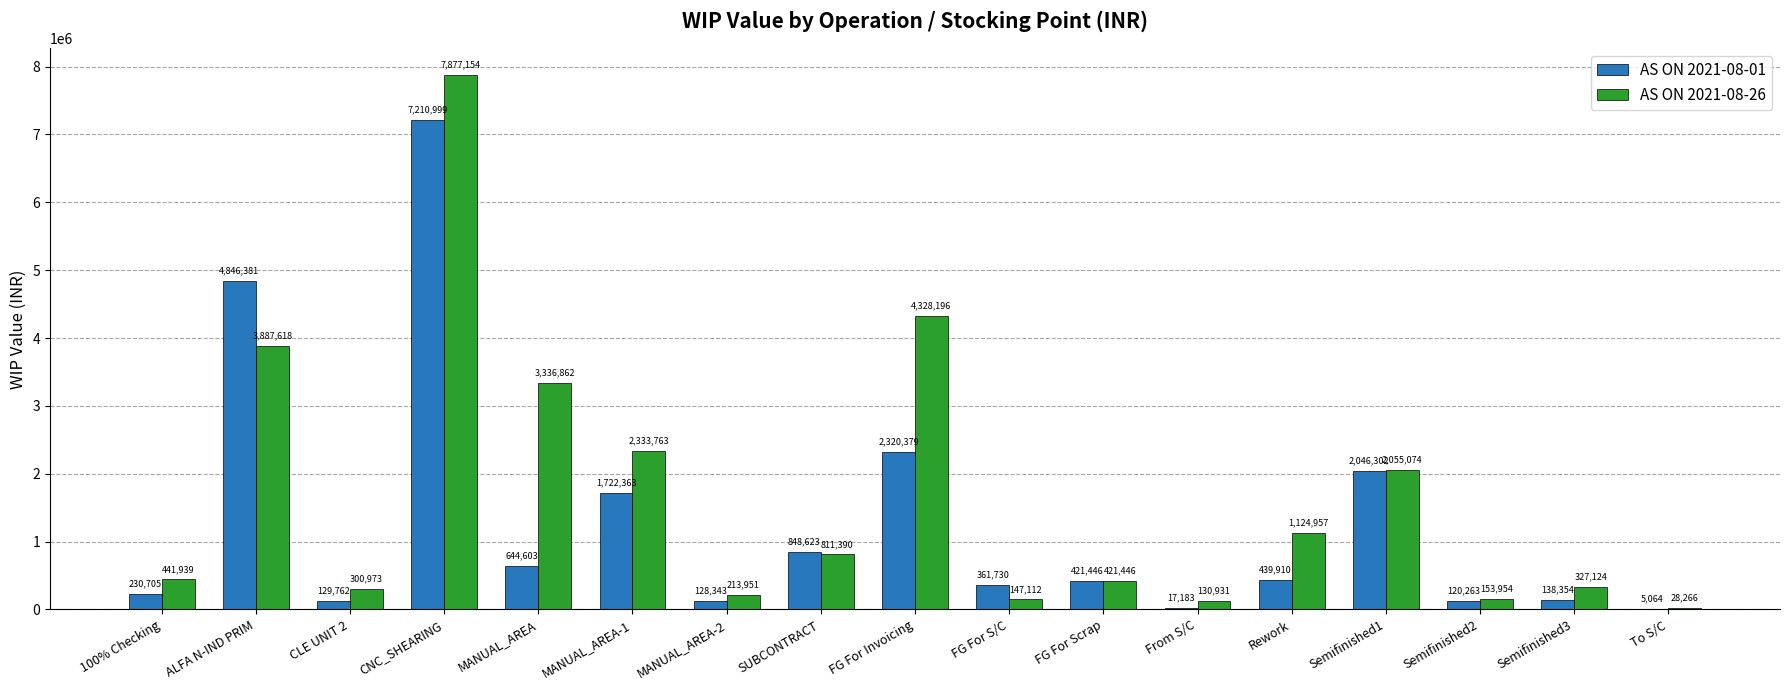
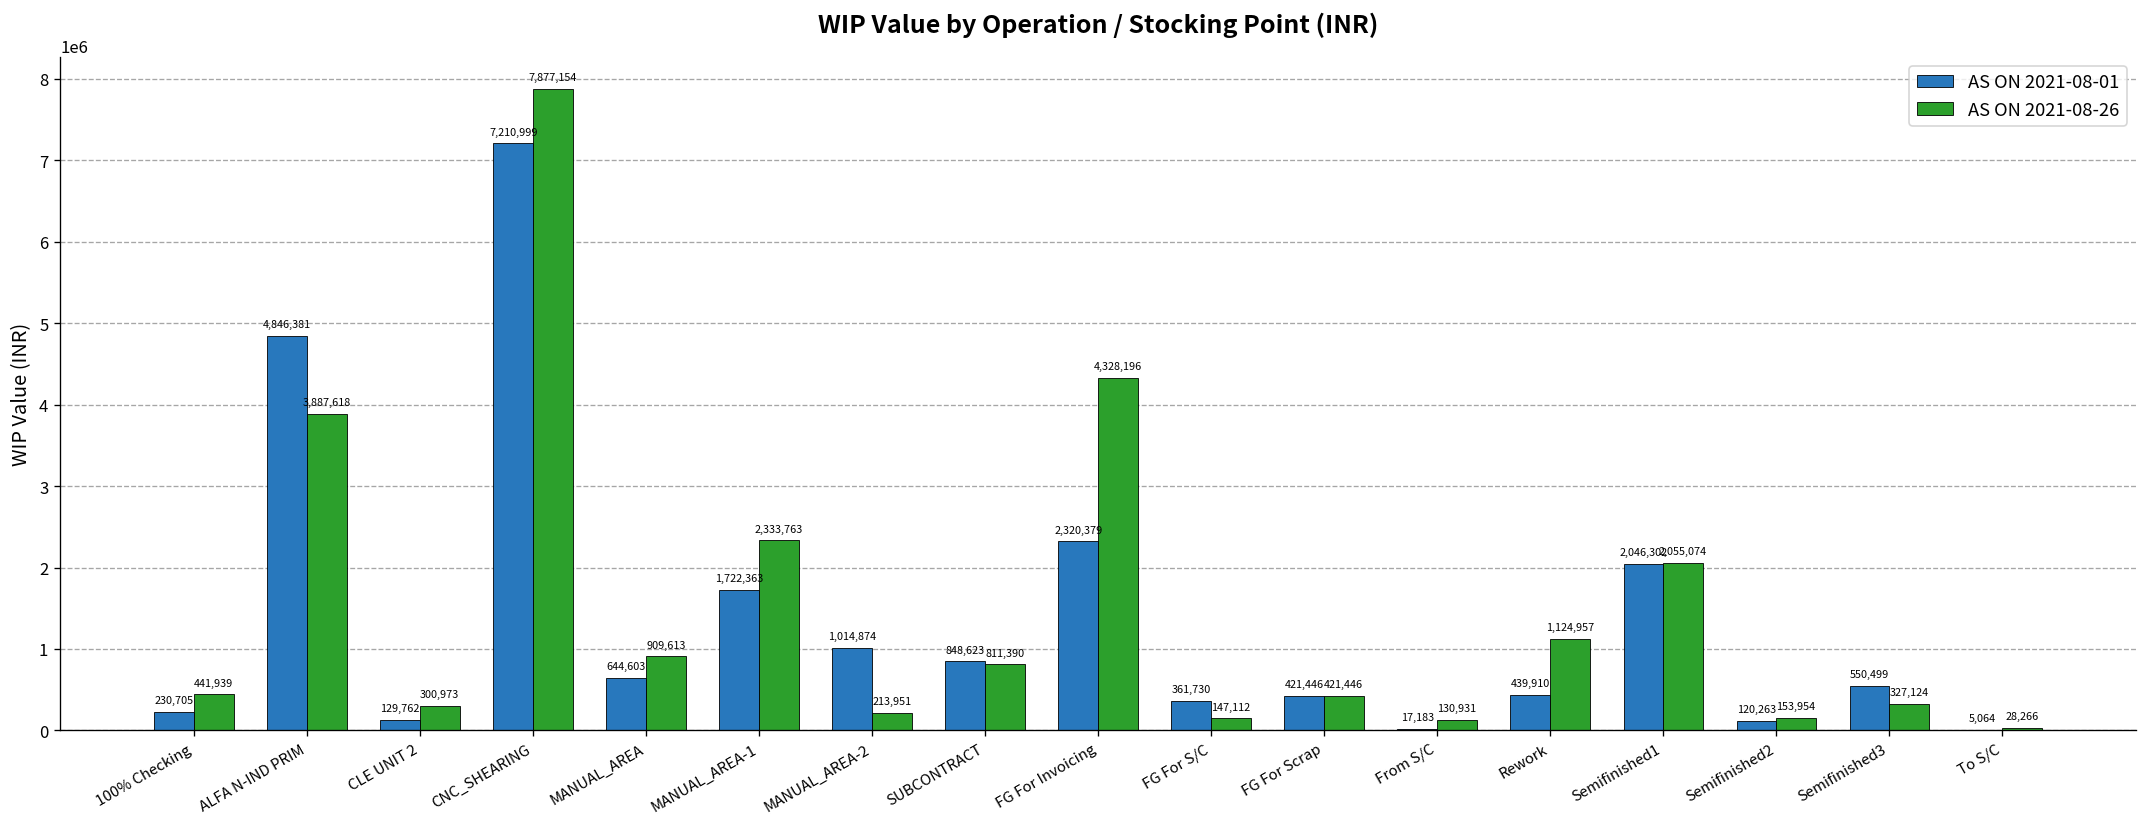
  {
    "AS ON 2021-08-01": {
      "100% Checking": "230,705",
      "ALFA N-IND PRIM": "4,846,381",
      "CLE UNIT 2": "129,762",
      "CNC_SHEARING": "7,210,999",
      "MANUAL_AREA": "644,603",
      "MANUAL_AREA-1": "1,722,363",
-     "MANUAL_AREA-2": "128,343",
+     "MANUAL_AREA-2": "1,014,874",
      "SUBCONTRACT": "848,623",
      "FG For Invoicing": "2,320,379",
      "FG For S/C": "361,730",
      "FG For Scrap": "421,446",
      "From S/C": "17,183",
      "Rework": "439,910",
      "Semifinished2": "120,263",
-     "Semifinished3": "138,354",
+     "Semifinished3": "550,499",
      "To S/C": "5,064"
    },
    "AS ON 2021-08-26": {
      "100% Checking": "441,939",
      "ALFA N-IND PRIM": "3,887,618",
      "CLE UNIT 2": "300,973",
      "CNC_SHEARING": "7,877,154",
-     "MANUAL_AREA": "3,336,862",
+     "MANUAL_AREA": "909,613",
      "MANUAL_AREA-1": "2,333,763",
      "MANUAL_AREA-2": "213,951",
      "SUBCONTRACT": "811,390",
      "FG For Invoicing": "4,328,196",
      "FG For S/C": "147,112",
      "FG For Scrap": "421,446",
      "From S/C": "130,931",
      "Rework": "1,124,957",
      "Semifinished2": "153,954",
      "Semifinished3": "327,124",
      "To S/C": "28,266"
    }
  }
